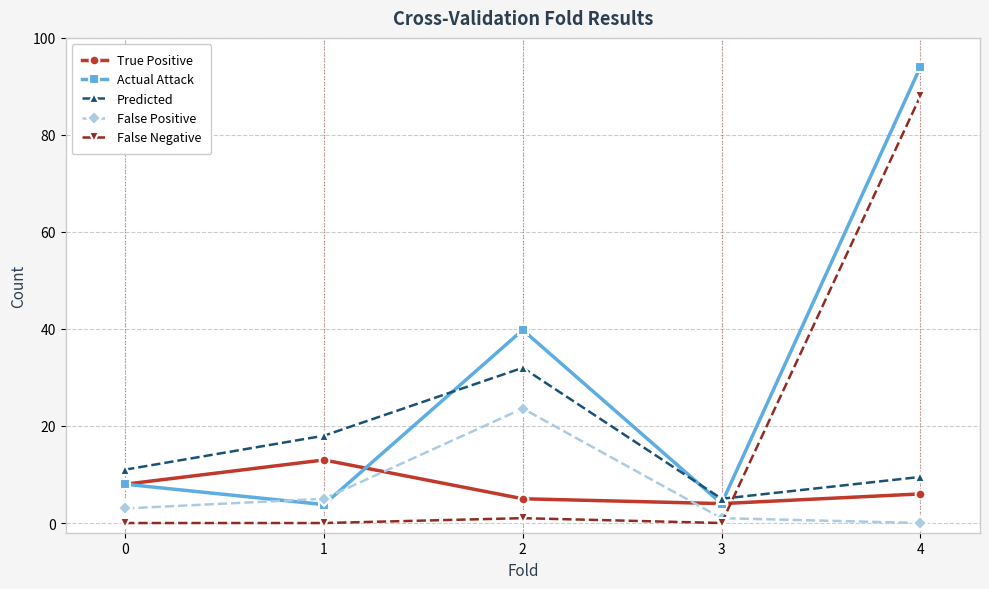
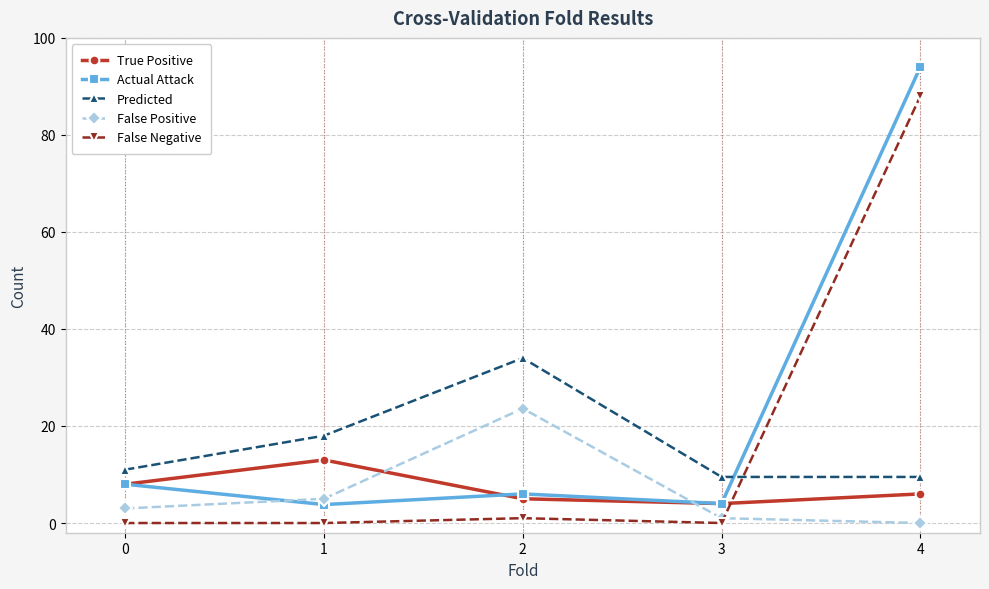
  {
    "Actual Attack": {
      "1": 4,
-     "2": 40,
+     "2": 6,
      "4": 94
    },
    "Predicted": {
      "0": 11,
      "1": 18,
-     "2": 32,
-     "3": 5,
+     "2": 34,
+     "3": 10,
      "4": 10
    },
    "False Positive": {
      "0": 3,
      "1": 5,
      "2": 24,
      "3": 1,
      "4": 0
    }
  }
